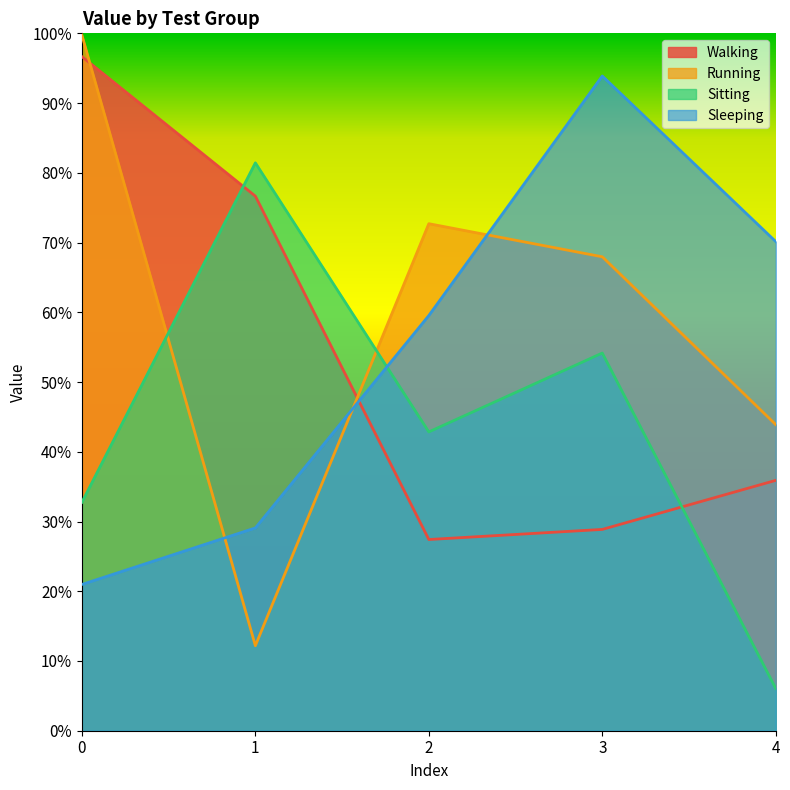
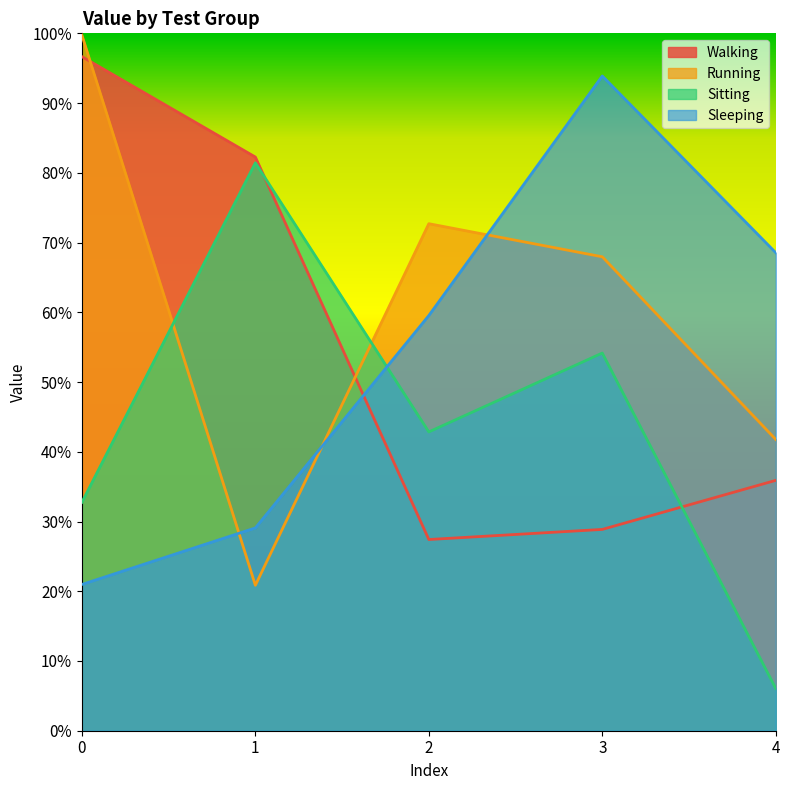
  {
    "Walking": {
      "0": "97%",
-     "1": "77%",
+     "1": "82%",
      "2": "27%",
      "3": "29%",
      "4": "36%"
    },
    "Running": {
      "0": "100%",
-     "1": "12%",
+     "1": "21%",
      "2": "73%",
      "3": "68%",
-     "4": "44%"
+     "4": "42%"
    },
    "Sitting": {
      "0": "33%",
      "1": "81%",
      "2": "43%",
      "3": "54%",
      "4": "6%"
    },
    "Sleeping": {
      "0": "21%",
      "1": "29%",
      "2": "60%",
      "3": "94%",
-     "4": "70%"
+     "4": "69%"
    }
  }
